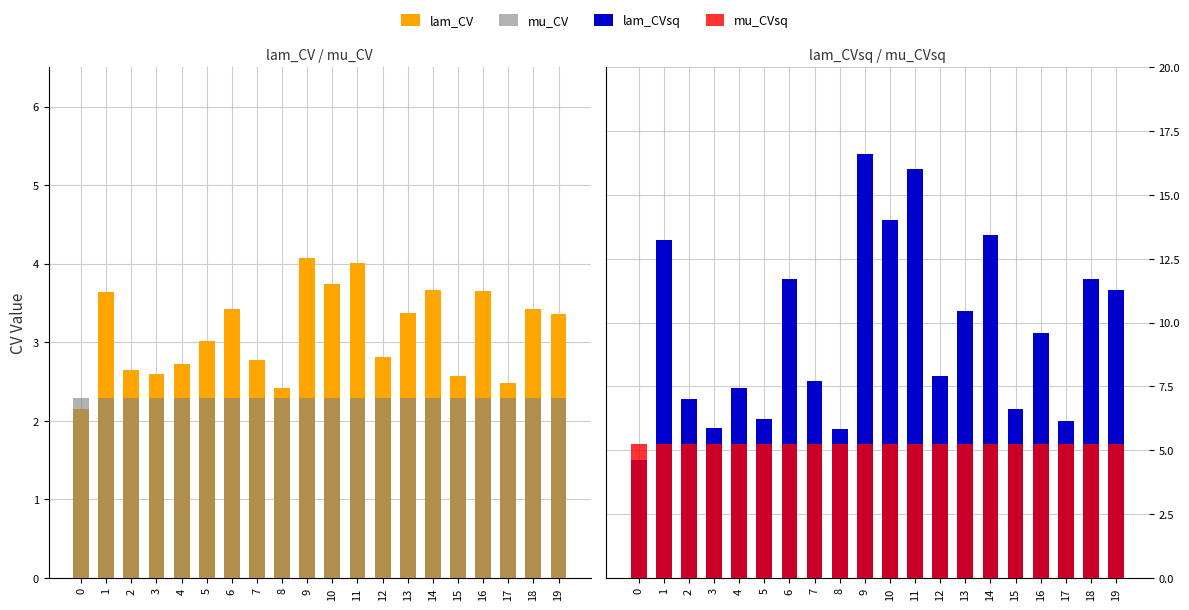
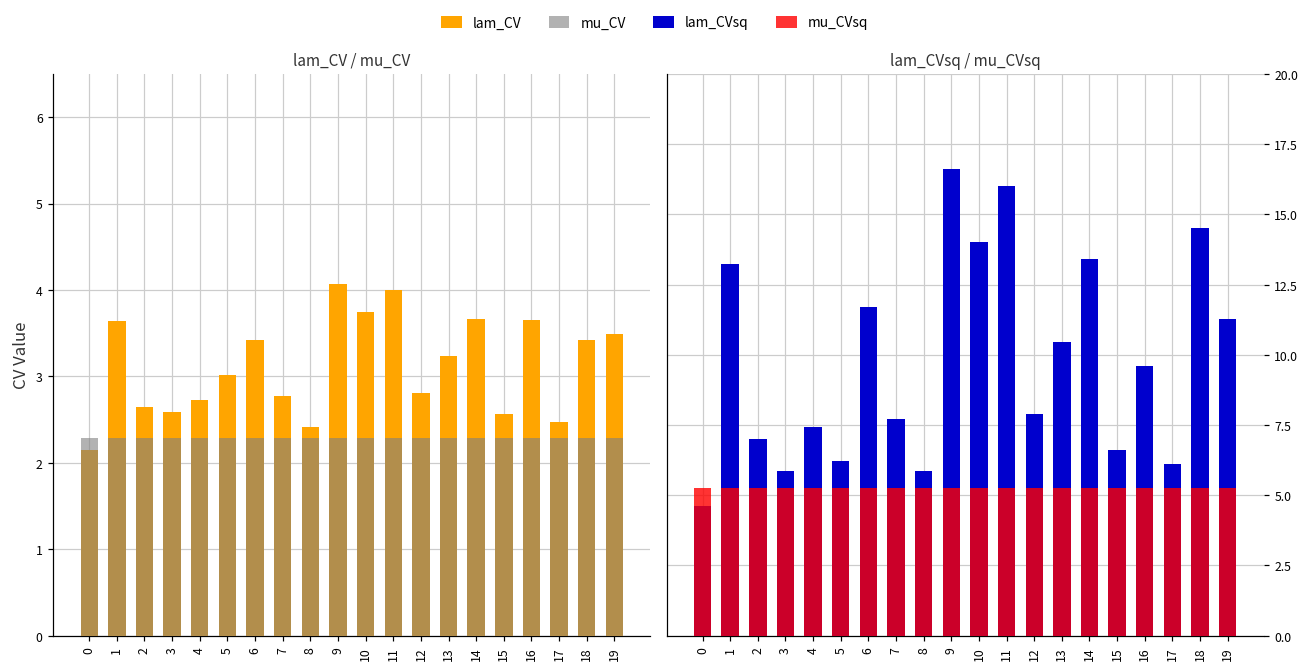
  {
    "lam_CV / mu_CV": {
      "lam_CV": {
        "1": 3.6,
        "2": 2.6,
        "3": 2.6,
        "4": 2.7,
        "5": 3.0,
        "6": 3.4,
        "7": 2.8,
        "8": 2.4,
        "9": 4.1,
        "10": 3.7,
        "11": 4.0,
        "12": 2.8,
-       "13": 3.4,
+       "13": 3.2,
        "14": 3.7,
        "15": 2.6,
        "16": 3.7,
        "17": 2.5,
        "18": 3.4,
-       "19": 3.4
+       "19": 3.5
      },
      "mu_CV": {
        "0": 2.3
      }
    },
    "lam_CVsq / mu_CVsq": {
      "lam_CVsq": {
        "1": 13.2,
        "2": 7.0,
        "3": 5.9,
        "4": 7.4,
        "5": 6.2,
        "6": 11.7,
        "7": 7.7,
        "8": 5.8,
        "9": 16.6,
        "10": 14.0,
        "11": 16.0,
        "12": 7.9,
        "13": 10.5,
        "14": 13.4,
        "15": 6.6,
        "16": 9.6,
        "17": 6.1,
-       "18": 11.7,
+       "18": 14.5,
        "19": 11.3
      },
      "mu_CVsq": {
        "0": 5.3
      }
    }
  }
